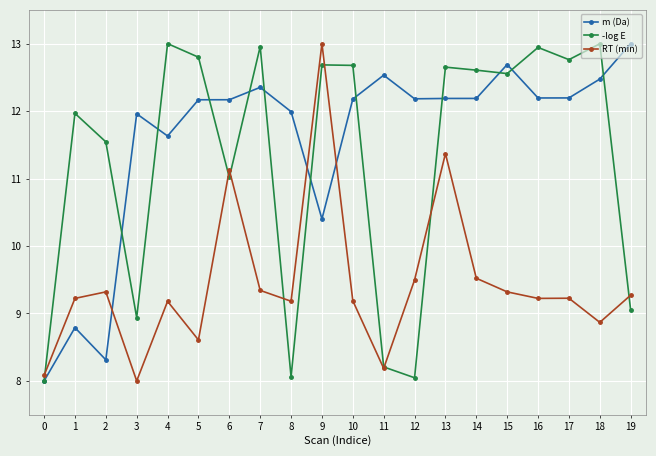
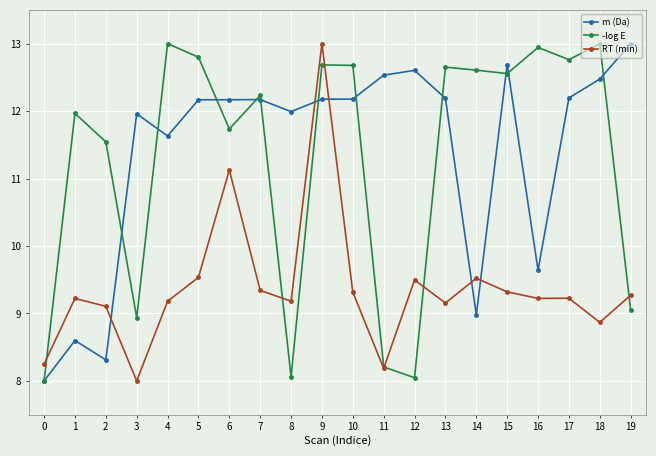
  {
    "m (Da)": {
-     "1": 8.8,
+     "1": 8.6,
      "2": 8.3,
      "3": 12.0,
      "4": 11.6,
      "5": 12.2,
      "6": 12.2,
-     "7": 12.4,
+     "7": 12.2,
      "8": 12.0,
-     "9": 10.4,
+     "9": 12.2,
      "10": 12.2,
      "11": 12.5,
-     "12": 12.2,
+     "12": 12.6,
      "13": 12.2,
-     "14": 12.2,
+     "14": 9.0,
      "15": 12.7,
-     "16": 12.2,
+     "16": 9.6,
      "17": 12.2,
      "18": 12.5
    },
    "-log E": {
      "1": 12.0,
      "2": 11.5,
      "3": 8.9,
      "4": 13.0,
      "5": 12.8,
-     "6": 11.0,
-     "7": 13.0,
+     "6": 11.7,
+     "7": 12.2,
      "8": 8.1,
      "9": 12.7,
      "10": 12.7,
      "12": 8.0,
      "13": 12.7,
      "14": 12.6,
      "15": 12.6,
      "16": 12.9,
      "17": 12.8,
      "19": 9.0
    },
    "RT (min)": {
-     "0": 8.1,
+     "0": 8.2,
      "1": 9.2,
-     "2": 9.3,
+     "2": 9.1,
      "3": 8.0,
      "4": 9.2,
-     "5": 8.6,
+     "5": 9.5,
      "6": 11.1,
      "7": 9.3,
      "8": 9.2,
      "9": 13.0,
-     "10": 9.2,
+     "10": 9.3,
      "12": 9.5,
-     "13": 11.4,
+     "13": 9.2,
      "14": 9.5,
      "15": 9.3,
      "16": 9.2,
      "17": 9.2,
      "18": 8.9,
      "19": 9.3
    }
  }
